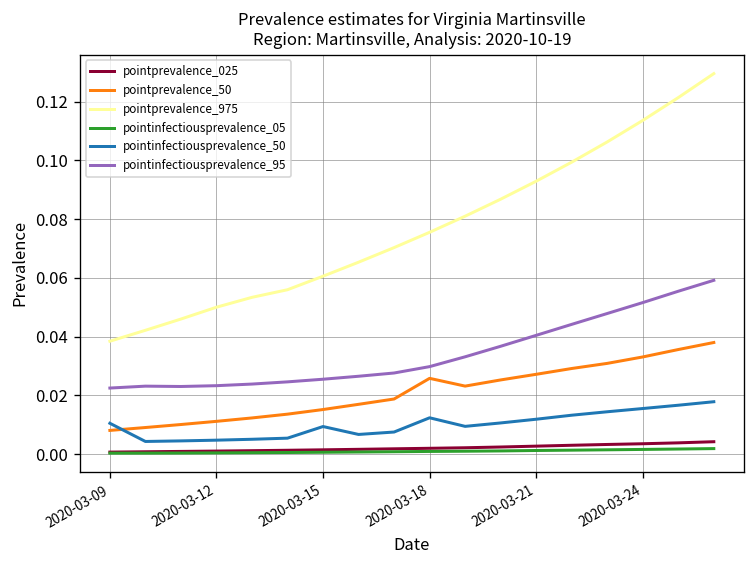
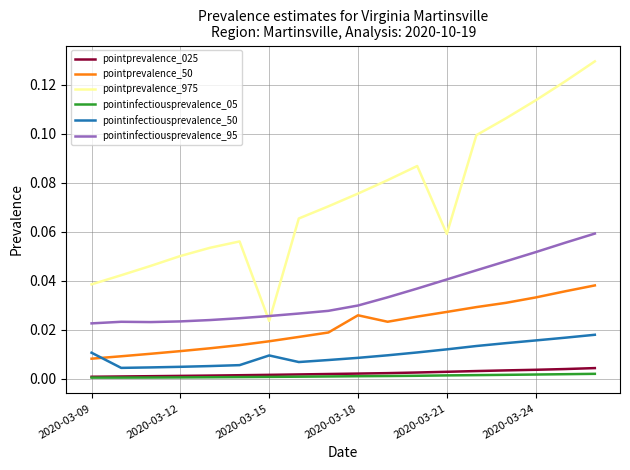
  {
    "pointprevalence_025": {
      "2020-03-18": 0.002,
      "2020-03-21": 0.003,
      "2020-03-24": 0.004
    },
    "pointprevalence_50": {
      "2020-03-09": 0.008,
      "2020-03-12": 0.011,
      "2020-03-15": 0.015,
      "2020-03-18": 0.026,
      "2020-03-21": 0.027,
      "2020-03-24": 0.033
    },
    "pointprevalence_975": {
      "2020-03-09": 0.038,
      "2020-03-12": 0.050,
-     "2020-03-15": 0.061,
+     "2020-03-15": 0.024,
      "2020-03-18": 0.076,
-     "2020-03-21": 0.093,
+     "2020-03-21": 0.059,
      "2020-03-24": 0.114
    },
    "pointinfectiousprevalence_05": {
      "2020-03-18": 0.001,
      "2020-03-21": 0.001,
      "2020-03-24": 0.002
    },
    "pointinfectiousprevalence_50": {
      "2020-03-09": 0.011,
      "2020-03-12": 0.005,
      "2020-03-15": 0.009,
-     "2020-03-18": 0.012,
+     "2020-03-18": 0.008,
      "2020-03-21": 0.012,
      "2020-03-24": 0.016
    },
    "pointinfectiousprevalence_95": {
      "2020-03-09": 0.023,
      "2020-03-12": 0.023,
      "2020-03-15": 0.026,
      "2020-03-18": 0.030,
      "2020-03-21": 0.040,
      "2020-03-24": 0.052
    }
  }
